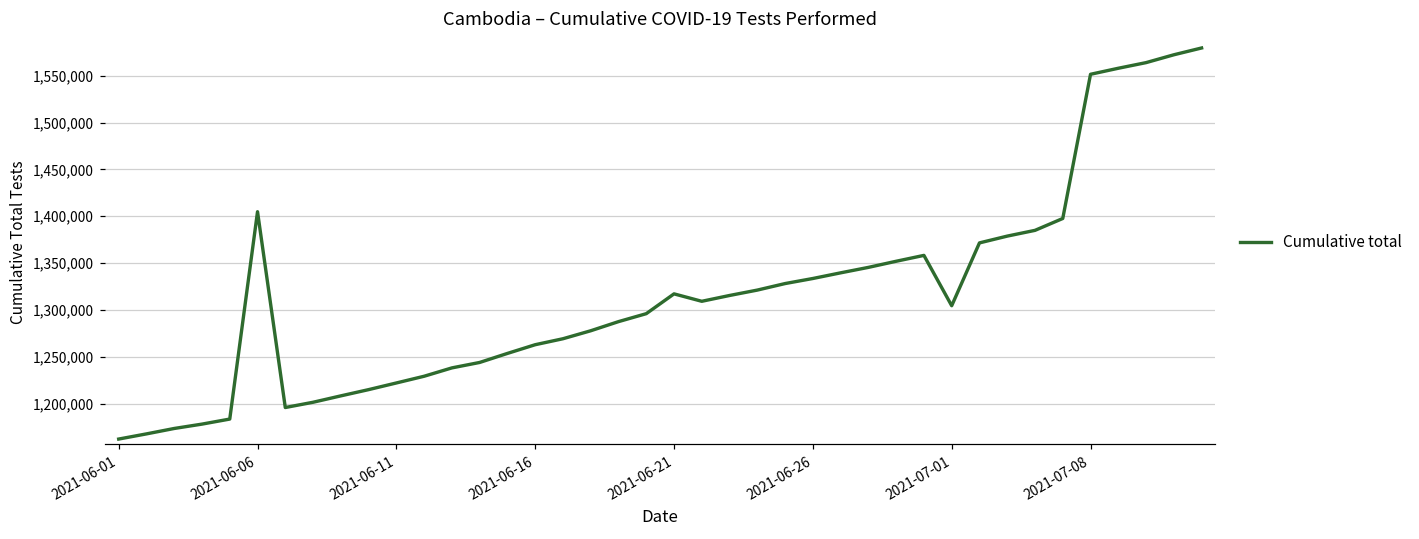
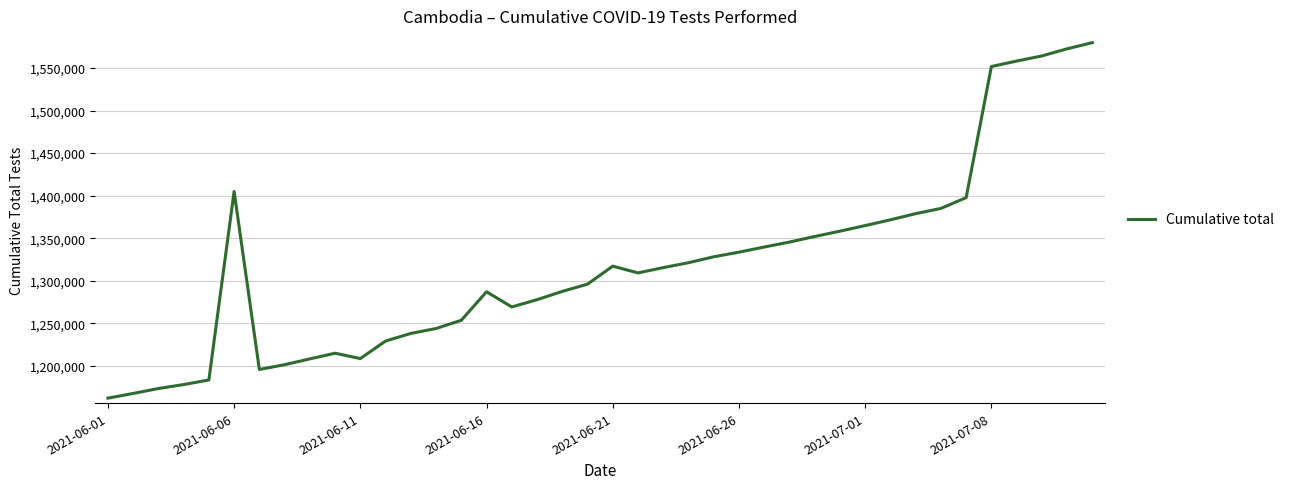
  {
    "2021-06-01": "1,160,000",
    "2021-06-06": "1,400,000",
-   "2021-06-11": "1,220,000",
-   "2021-06-16": "1,260,000",
+   "2021-06-11": "1,210,000",
+   "2021-06-16": "1,290,000",
    "2021-06-21": "1,320,000",
    "2021-06-26": "1,330,000",
-   "2021-07-01": "1,300,000",
+   "2021-07-01": "1,360,000",
    "2021-07-08": "1,550,000"
  }
